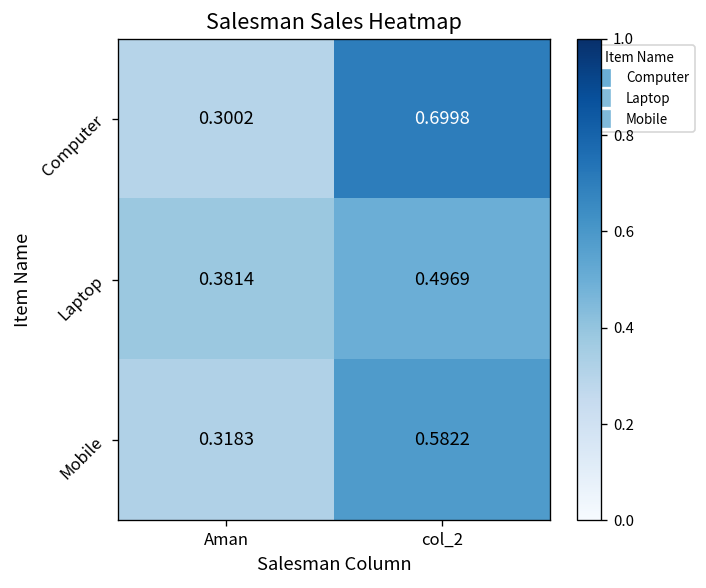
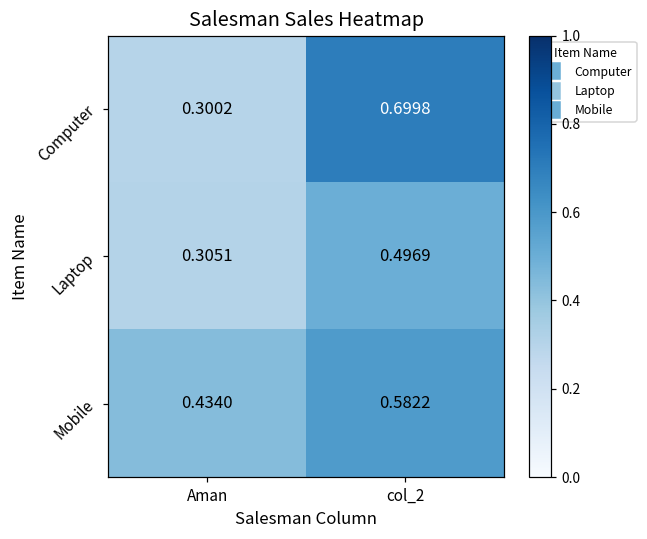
  {
    "Computer": {
      "Aman": 0.3002,
      "col_2": 0.6998
    },
    "Laptop": {
-     "Aman": 0.3814,
+     "Aman": 0.3051,
      "col_2": 0.4969
    },
    "Mobile": {
-     "Aman": 0.3183,
+     "Aman": 0.4340,
      "col_2": 0.5822
    }
  }
